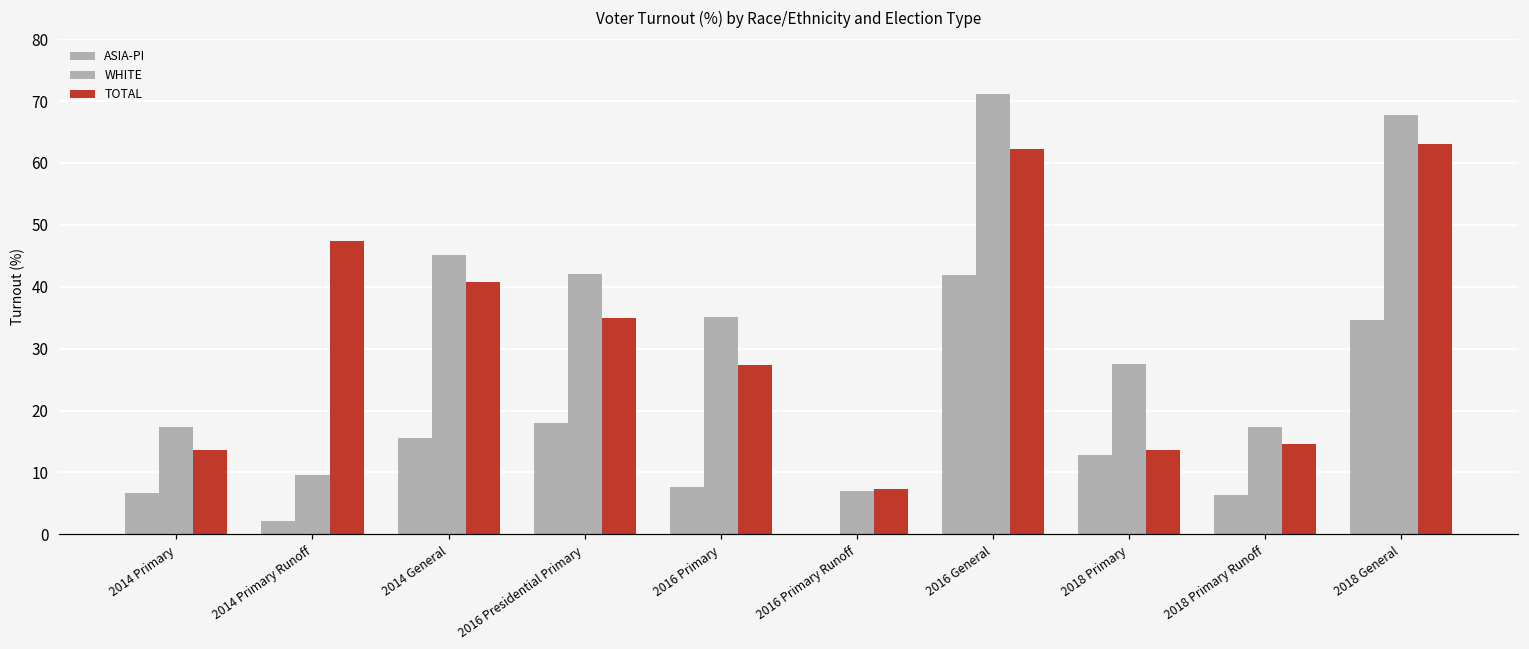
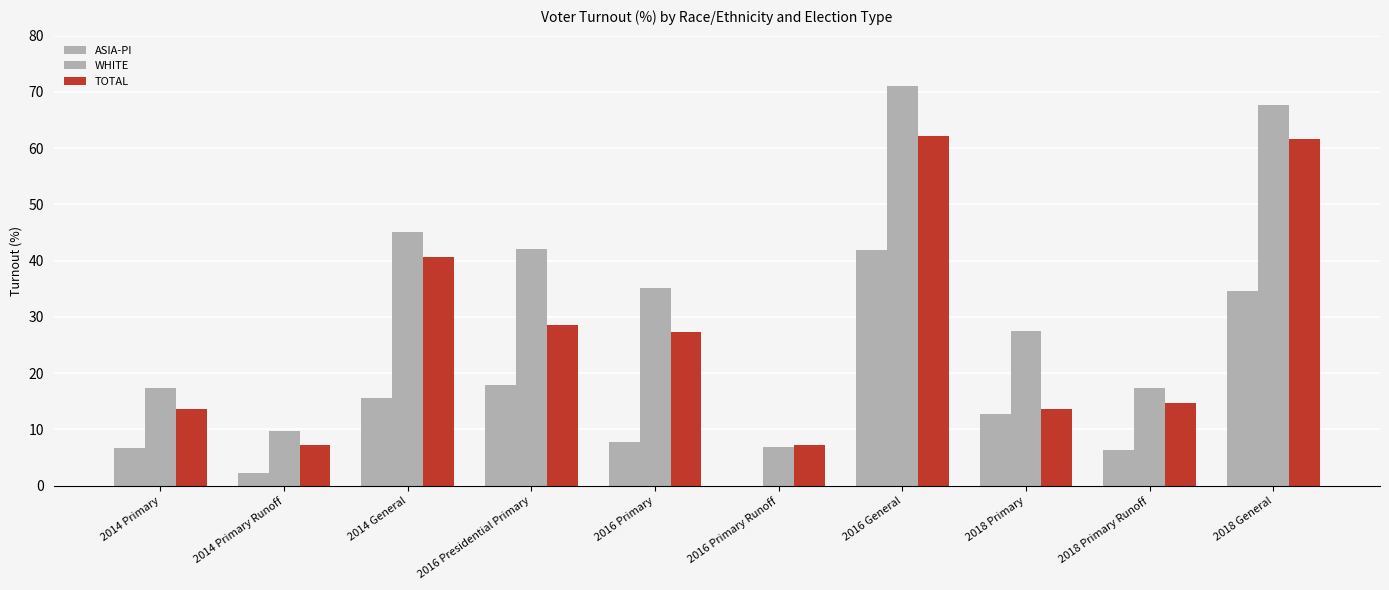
  {
    "TOTAL": {
      "2014 Primary": 14,
-     "2014 Primary Runoff": 47,
+     "2014 Primary Runoff": 7,
      "2014 General": 41,
-     "2016 Presidential Primary": 35,
+     "2016 Presidential Primary": 29,
      "2016 Primary": 27,
      "2016 Primary Runoff": 7,
      "2016 General": 62,
      "2018 Primary": 14,
      "2018 Primary Runoff": 15,
-     "2018 General": 63
+     "2018 General": 62
    }
  }
